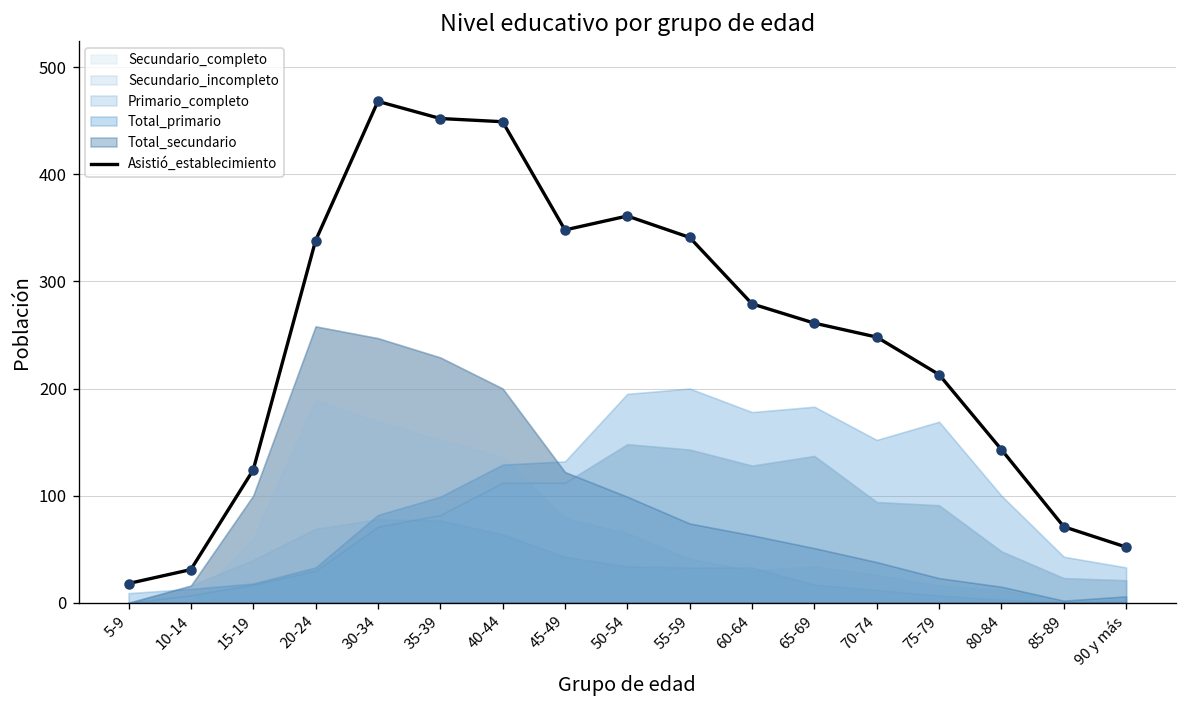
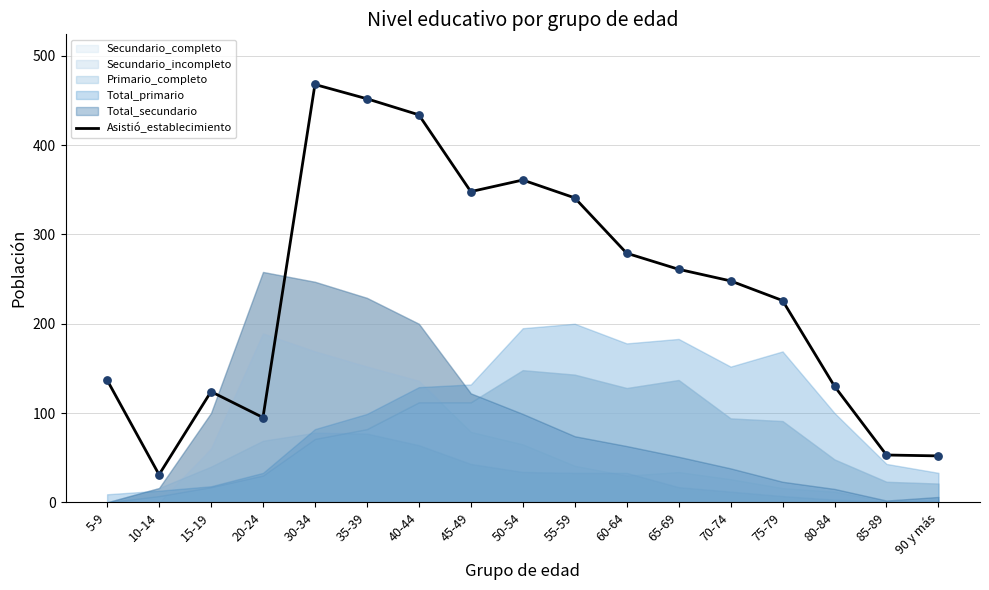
  {
    "Asistió_establecimiento": {
-     "5-9": 20,
+     "5-9": 140,
      "10-14": 30,
      "15-19": 120,
-     "20-24": 340,
+     "20-24": 100,
      "30-34": 470,
      "35-39": 450,
-     "40-44": 450,
+     "40-44": 430,
      "45-49": 350,
      "50-54": 360,
      "55-59": 340,
      "60-64": 280,
      "65-69": 260,
      "70-74": 250,
-     "75-79": 210,
-     "80-84": 140,
-     "85-89": 70,
+     "75-79": 230,
+     "80-84": 130,
+     "85-89": 50,
      "90 y más": 50
    }
  }
